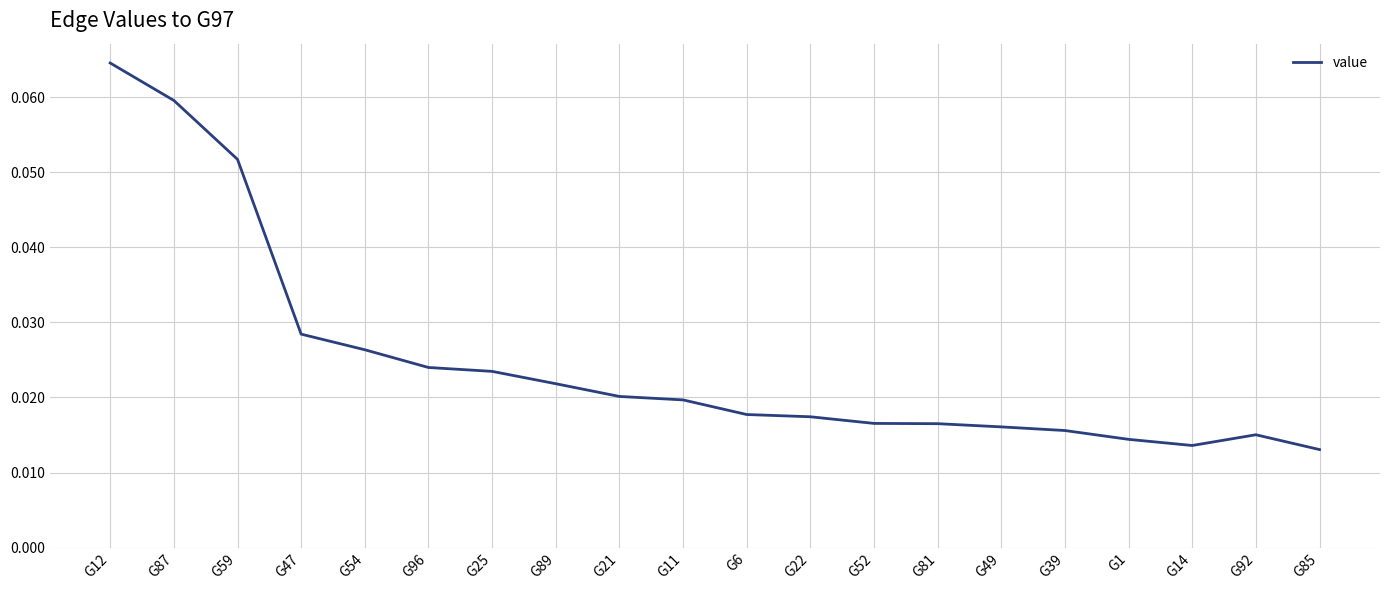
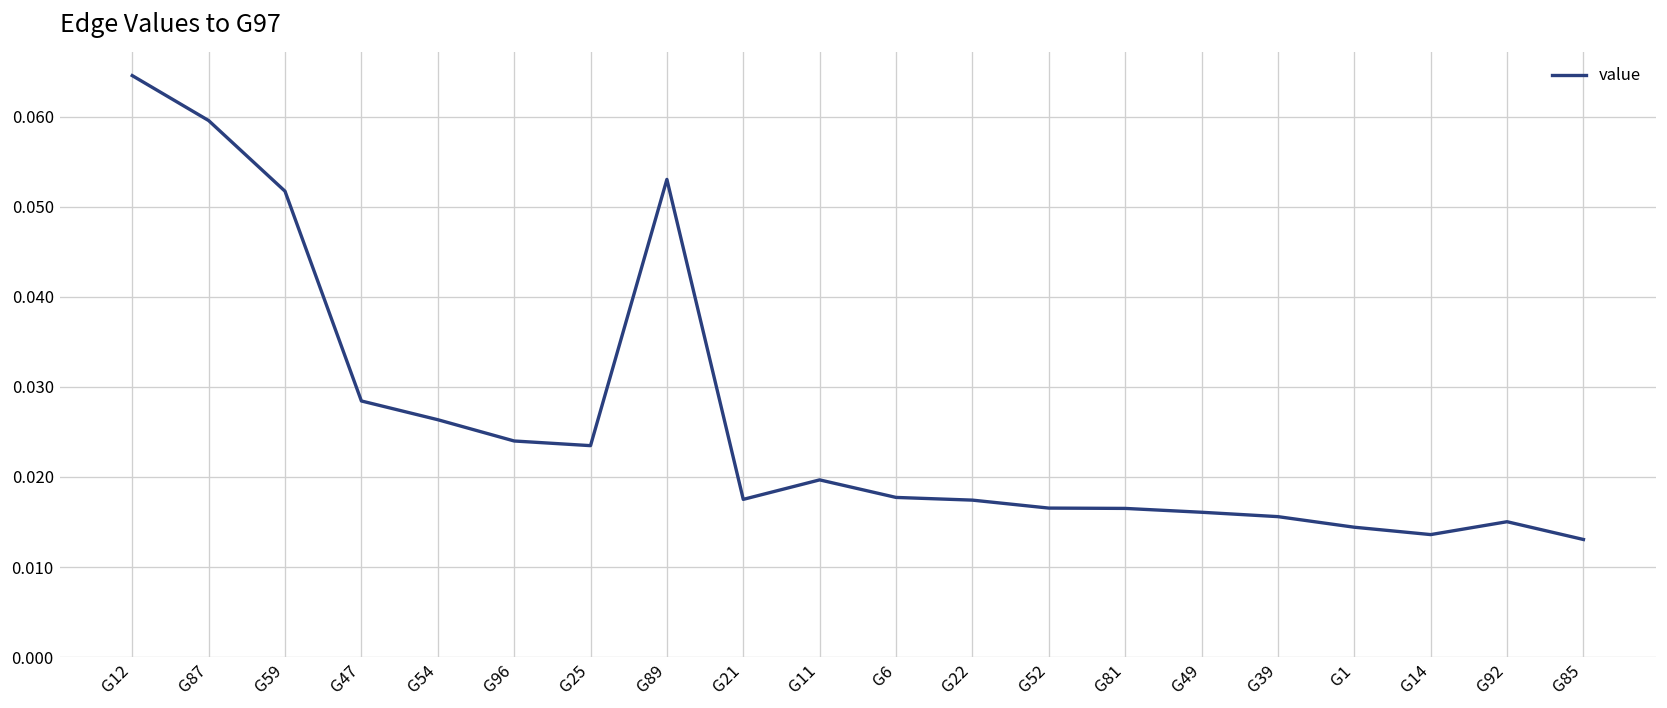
  {
    "G12": 0.065,
    "G87": 0.060,
    "G59": 0.052,
    "G47": 0.028,
    "G54": 0.026,
    "G96": 0.024,
    "G25": 0.023,
-   "G89": 0.022,
-   "G21": 0.020,
+   "G89": 0.053,
+   "G21": 0.018,
    "G11": 0.020,
    "G6": 0.018,
    "G22": 0.017,
    "G52": 0.017,
    "G81": 0.017,
    "G49": 0.016,
    "G39": 0.016,
    "G1": 0.014,
    "G14": 0.014,
    "G92": 0.015,
    "G85": 0.013
  }
